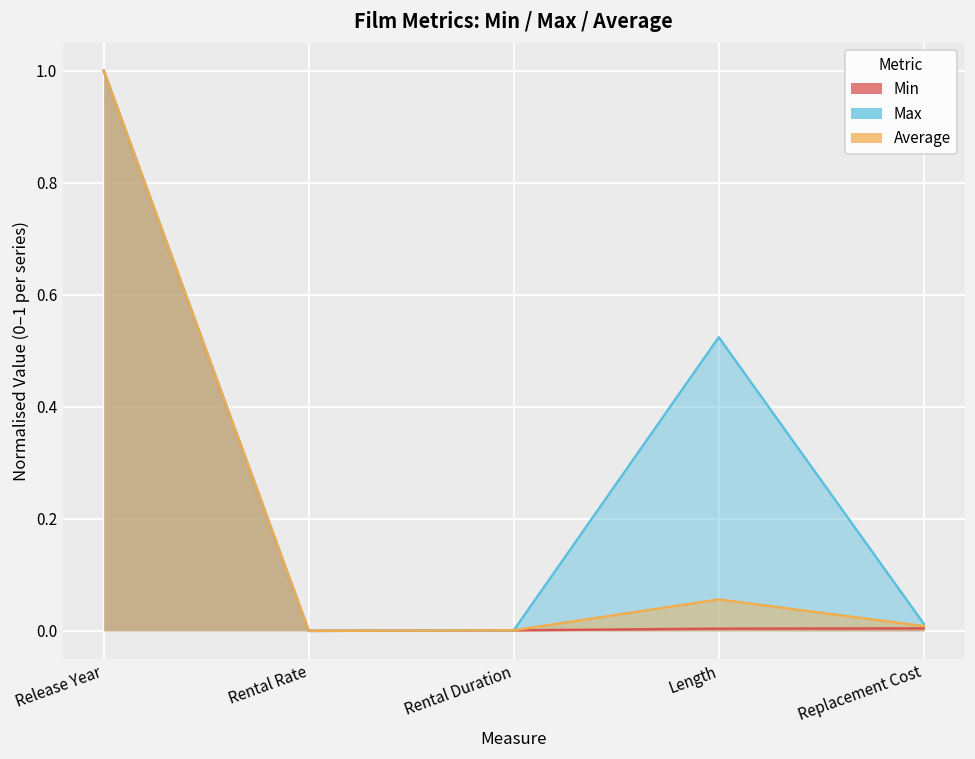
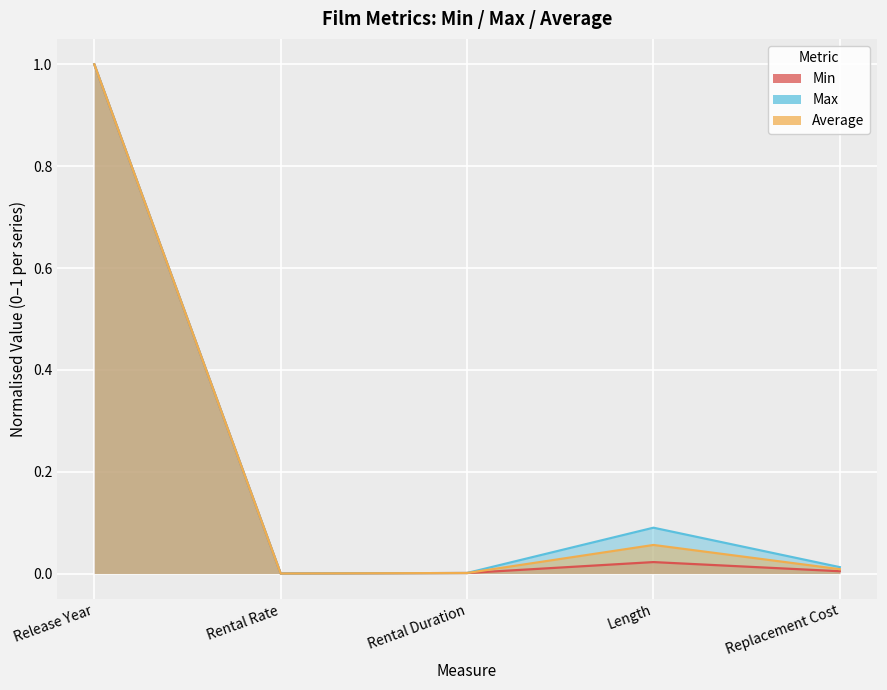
  {
    "Min": {
-     "Length": 0.00
+     "Length": 0.02
    },
    "Max": {
-     "Length": 0.52
+     "Length": 0.09
    },
    "Average": {
      "Length": 0.06
    }
  }
